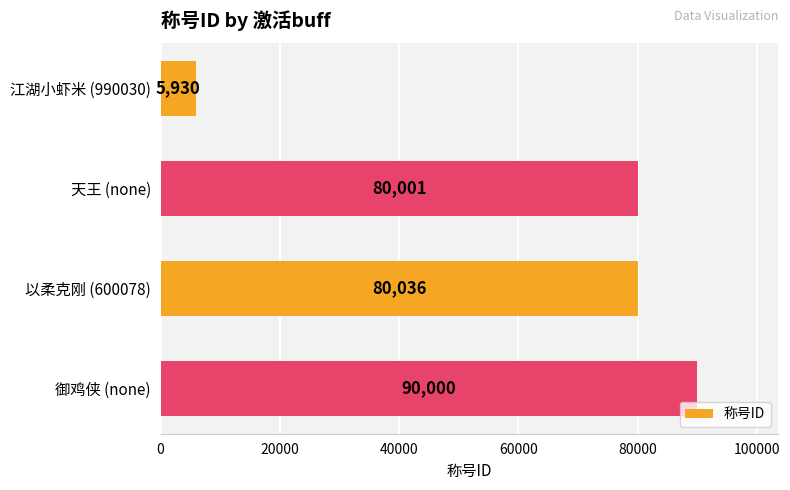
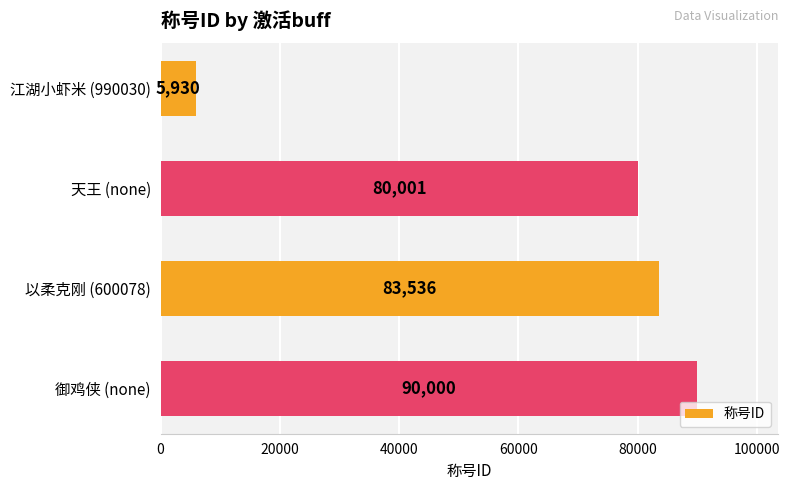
  {
    "江湖小虾米 (990030)": "5,930",
    "天王 (none)": "80,001",
-   "以柔克刚 (600078)": "80,036",
+   "以柔克刚 (600078)": "83,536",
    "御鸡侠 (none)": "90,000"
  }
